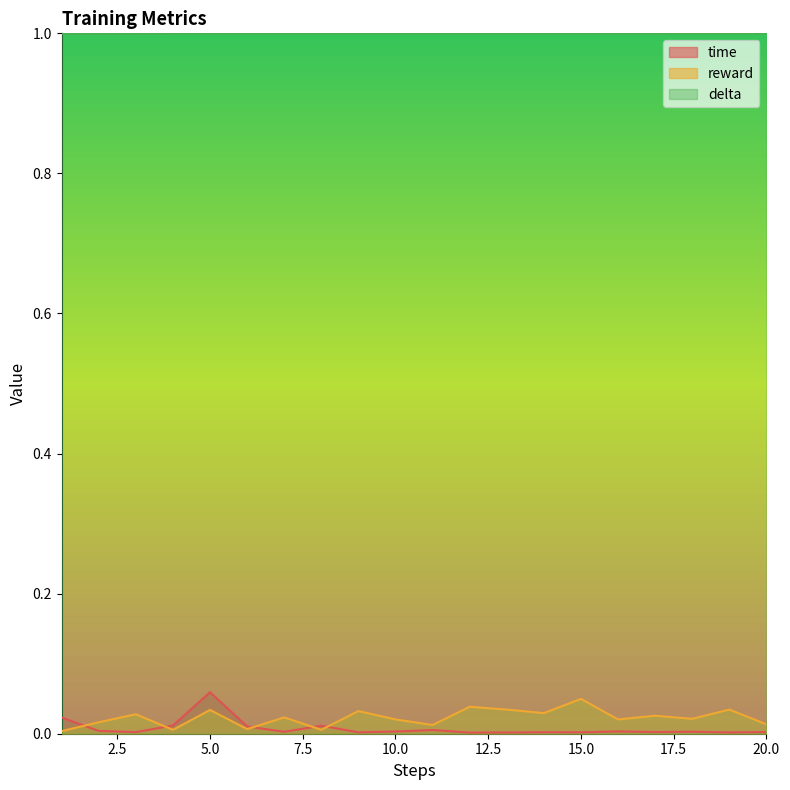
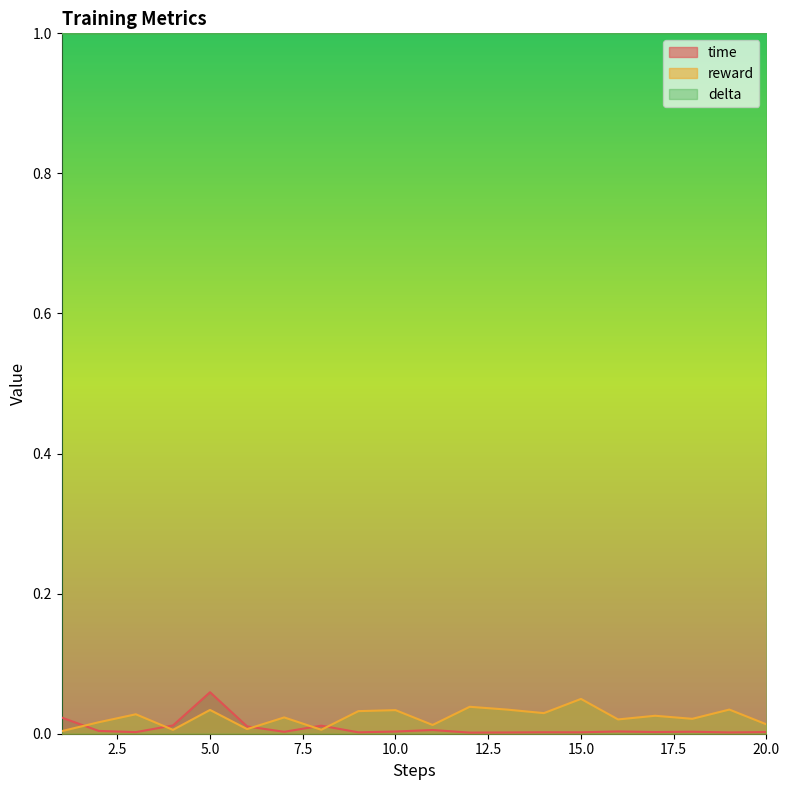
  {
    "time": {
      "5.0": 0.06,
      "10.0": 0.00,
      "15.0": 0.00,
      "20.0": 0.00
    },
    "reward": {
      "5.0": 0.03,
-     "10.0": 0.02,
+     "10.0": 0.03,
      "15.0": 0.05,
      "20.0": 0.01
    },
    "delta": {
      "5.0": 1.00,
      "10.0": 1.00,
      "15.0": 1.00,
      "20.0": 1.00
    }
  }
